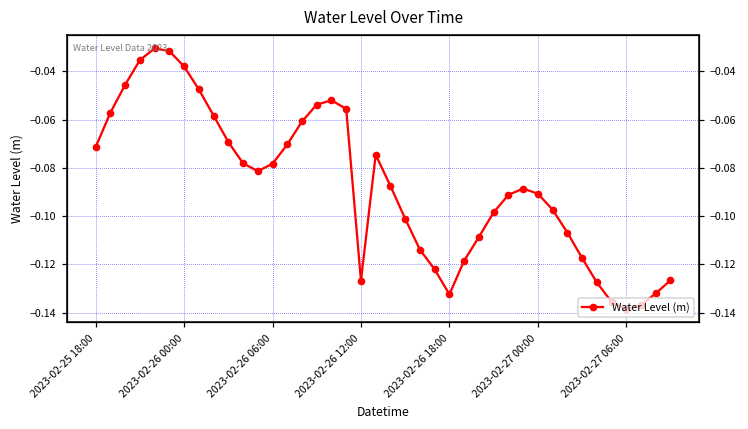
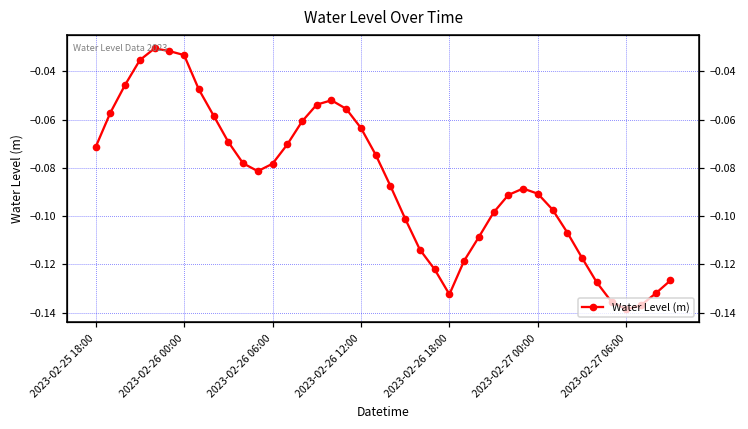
  {
    "2023-02-25 18:00": -0.071,
-   "2023-02-26 00:00": -0.038,
+   "2023-02-26 00:00": -0.033,
    "2023-02-26 06:00": -0.078,
-   "2023-02-26 12:00": -0.127,
+   "2023-02-26 12:00": -0.063,
    "2023-02-26 18:00": -0.132,
    "2023-02-27 00:00": -0.091
  }
